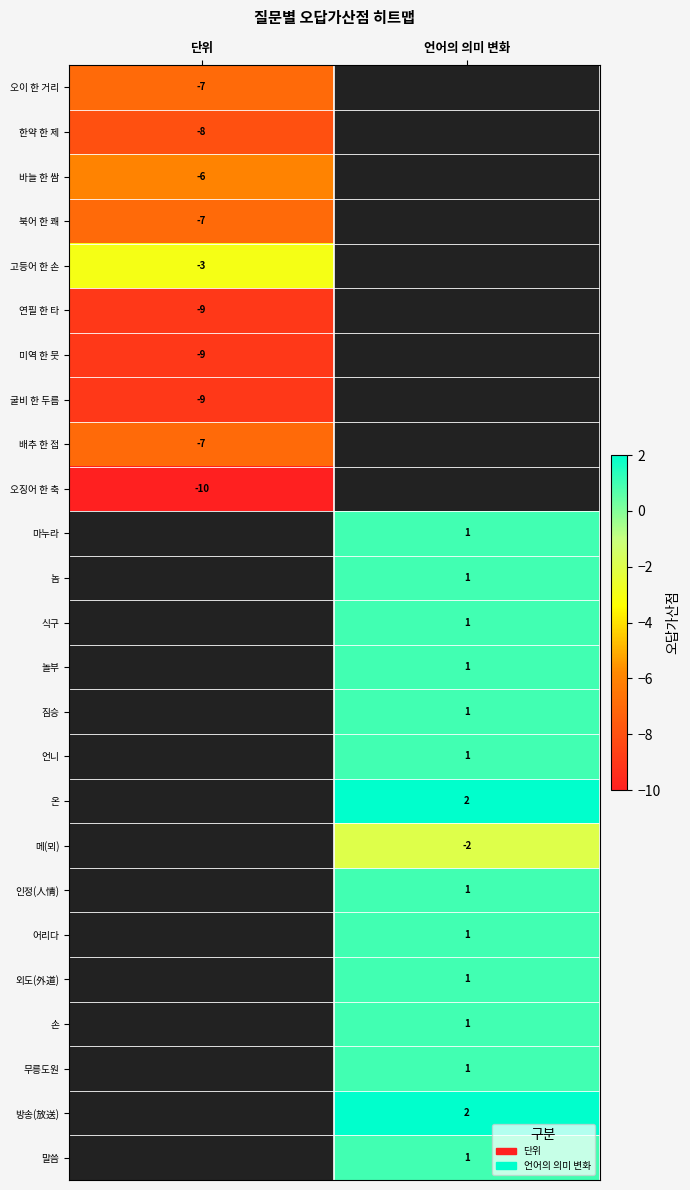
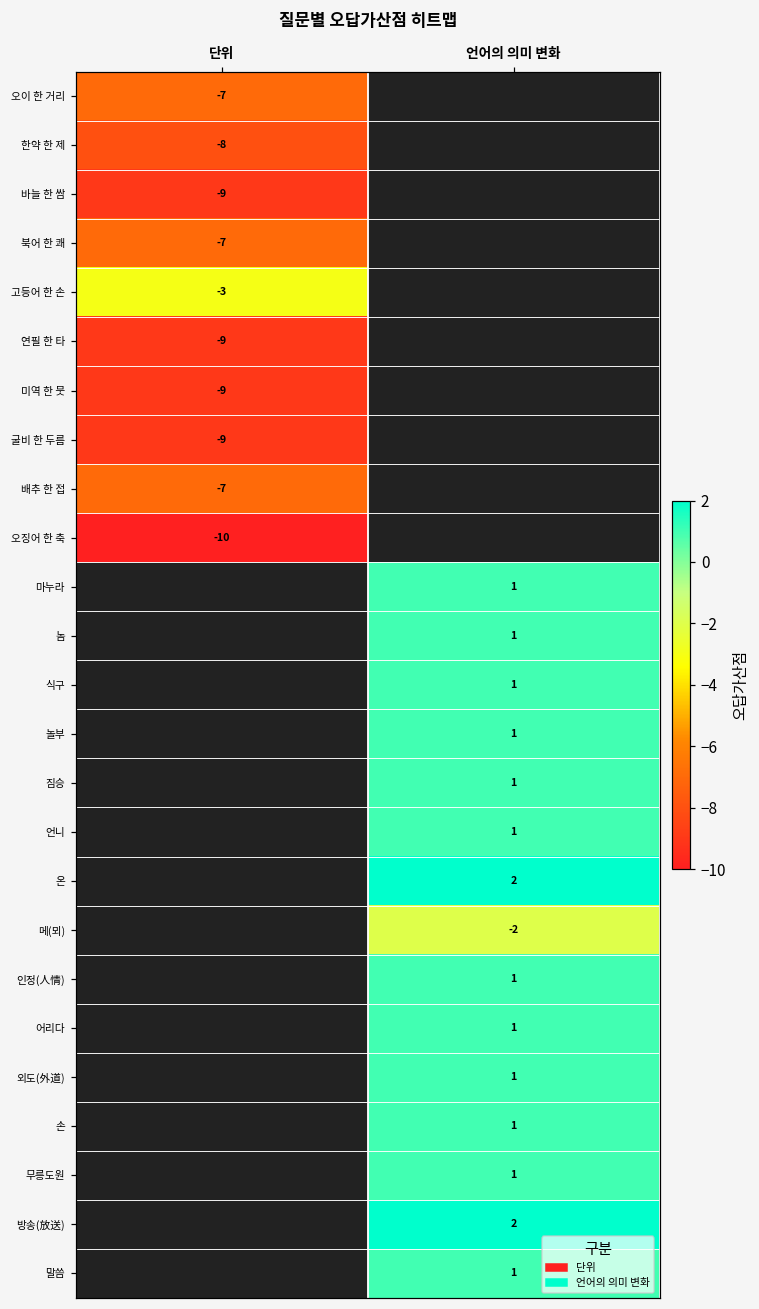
  {
    "오이 한 거리": {
      "단위": -7
    },
    "한약 한 제": {
      "단위": -8
    },
    "바늘 한 쌈": {
-     "단위": -6
+     "단위": -9
    },
    "북어 한 쾌": {
      "단위": -7
    },
    "고등어 한 손": {
      "단위": -3
    },
    "연필 한 타": {
      "단위": -9
    },
    "미역 한 뭇": {
      "단위": -9
    },
    "굴비 한 두름": {
      "단위": -9
    },
    "배추 한 접": {
      "단위": -7
    },
    "오징어 한 축": {
      "단위": -10
    },
    "마누라": {
      "언어의 의미 변화": 1
    },
    "놈": {
      "언어의 의미 변화": 1
    },
    "식구": {
      "언어의 의미 변화": 1
    },
    "놀부": {
      "언어의 의미 변화": 1
    },
    "짐승": {
      "언어의 의미 변화": 1
    },
    "언니": {
      "언어의 의미 변화": 1
    },
    "온": {
      "언어의 의미 변화": 2
    },
    "메(뫼)": {
      "언어의 의미 변화": -2
    },
    "인정(人情)": {
      "언어의 의미 변화": 1
    },
    "어리다": {
      "언어의 의미 변화": 1
    },
    "외도(外道)": {
      "언어의 의미 변화": 1
    },
    "손": {
      "언어의 의미 변화": 1
    },
    "무릉도원": {
      "언어의 의미 변화": 1
    },
    "방송(放送)": {
      "언어의 의미 변화": 2
    },
    "말씀": {
      "언어의 의미 변화": 1
    }
  }
